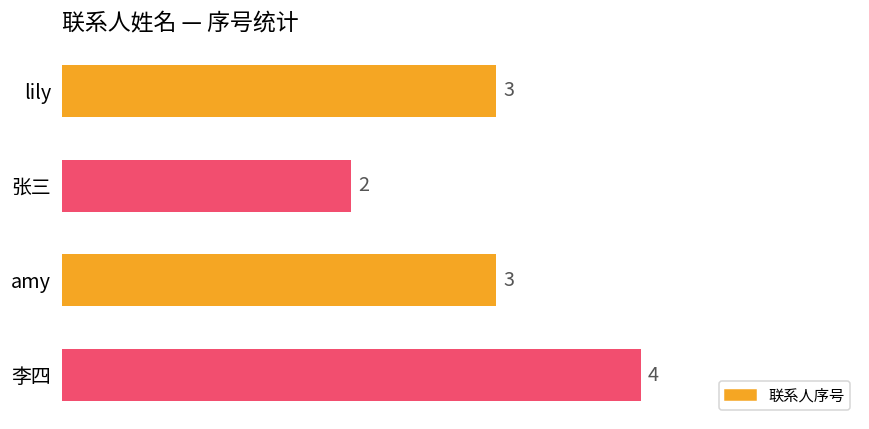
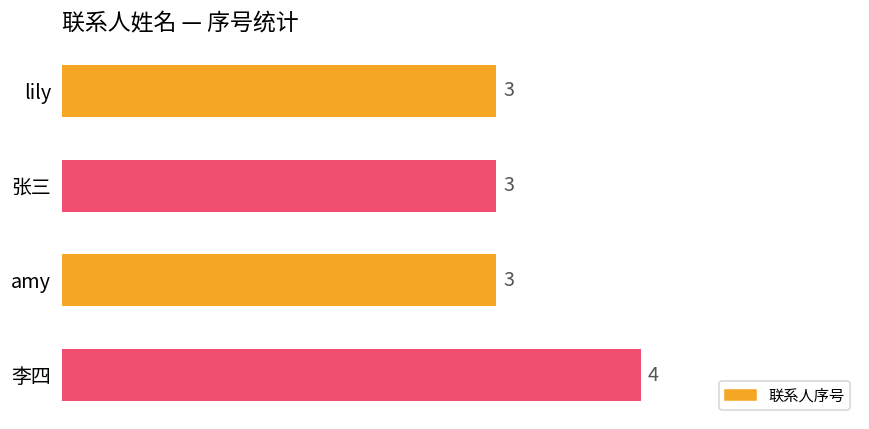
  {
    "lily": 3,
-   "张三": 2,
+   "张三": 3,
    "amy": 3,
    "李四": 4
  }
